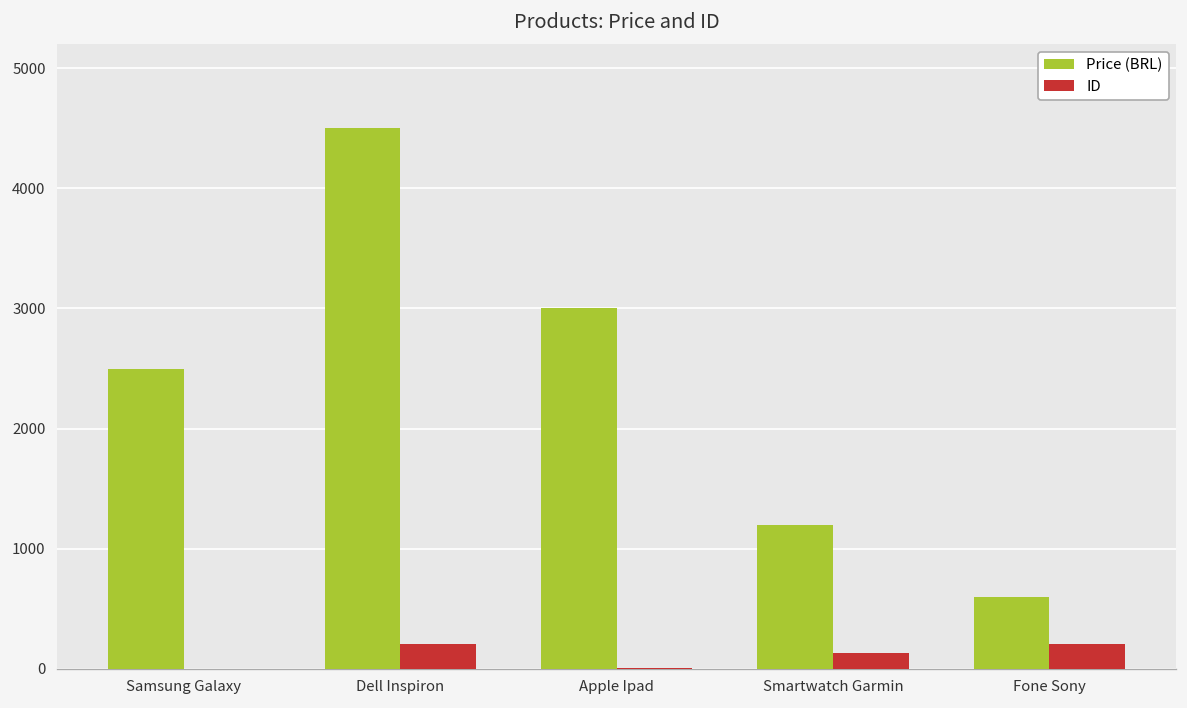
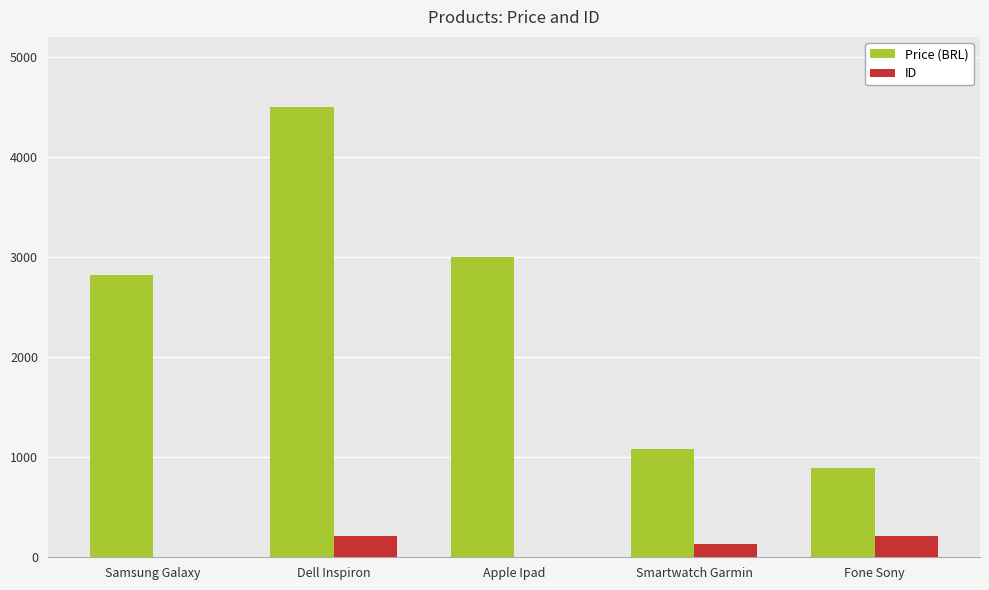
  {
    "Price (BRL)": {
-     "Samsung Galaxy": 2500,
+     "Samsung Galaxy": 2820,
      "Dell Inspiron": 4500,
      "Apple Ipad": 3000,
-     "Smartwatch Garmin": 1200,
-     "Fone Sony": 600
+     "Smartwatch Garmin": 1080,
+     "Fone Sony": 890
    },
    "ID": {
      "Samsung Galaxy": 0,
      "Dell Inspiron": 210,
      "Smartwatch Garmin": 130,
      "Fone Sony": 210
    }
  }
